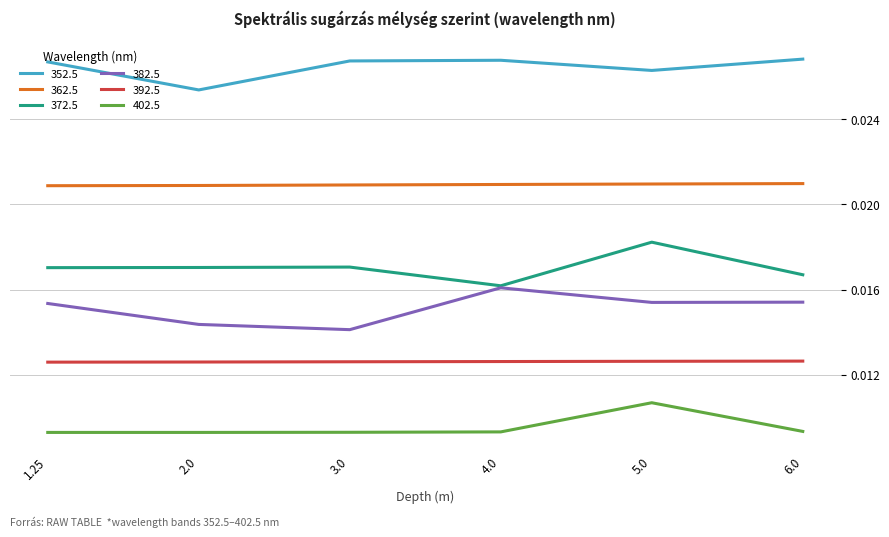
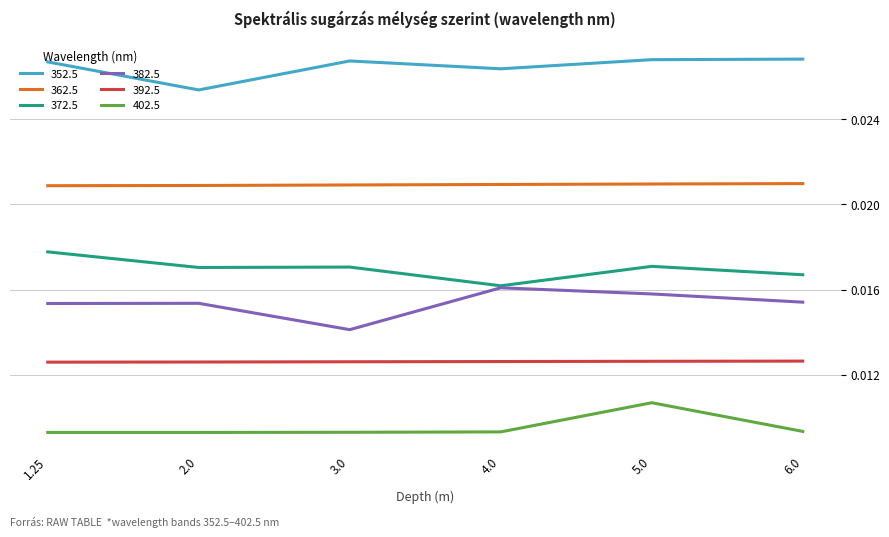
  {
    "352.5": {
      "1.25": 0.0267,
      "2.0": 0.0254,
      "3.0": 0.0267,
-     "4.0": 0.0268,
-     "5.0": 0.0263,
+     "4.0": 0.0264,
+     "5.0": 0.0268,
      "6.0": 0.0268
    },
    "372.5": {
-     "1.25": 0.0170,
+     "1.25": 0.0178,
      "2.0": 0.0170,
      "3.0": 0.0171,
-     "5.0": 0.0182,
+     "5.0": 0.0171,
      "6.0": 0.0167
    },
    "382.5": {
      "1.25": 0.0153,
-     "2.0": 0.0144,
+     "2.0": 0.0154,
      "3.0": 0.0141,
-     "5.0": 0.0154,
+     "5.0": 0.0158,
      "6.0": 0.0154
    },
    "402.5": {
      "1.25": 0.0093,
      "2.0": 0.0093,
      "3.0": 0.0093,
      "4.0": 0.0093,
      "5.0": 0.0107,
      "6.0": 0.0093
    }
  }
